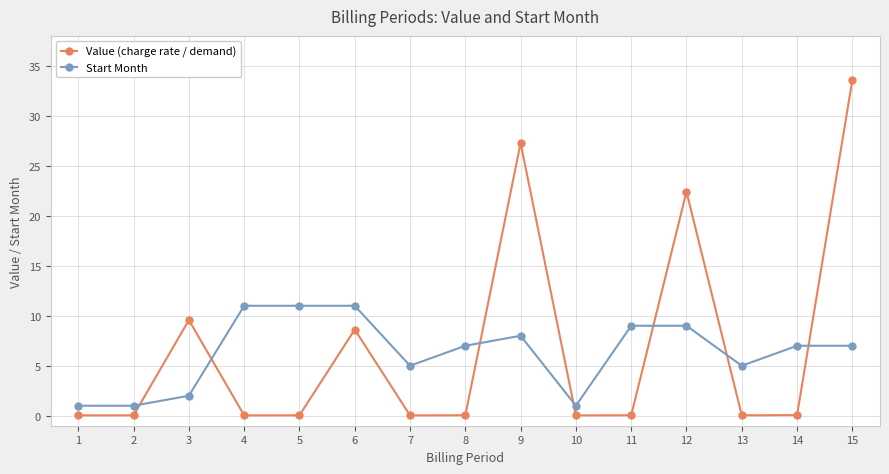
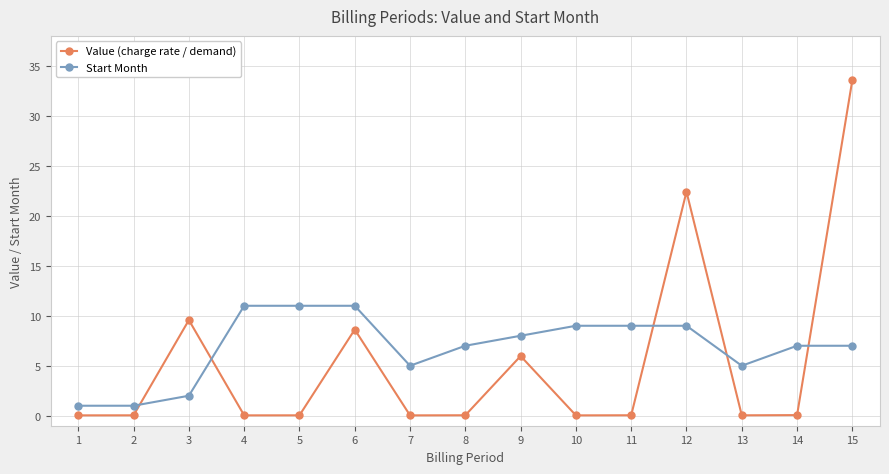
  {
    "Value (charge rate / demand)": {
      "1": 0,
      "2": 0,
      "3": 10,
      "4": 0,
      "5": 0,
      "6": 9,
      "7": 0,
      "8": 0,
-     "9": 27,
+     "9": 6,
      "10": 0,
      "11": 0,
      "12": 22,
      "13": 0,
      "14": 0,
      "15": 34
    },
    "Start Month": {
      "1": 1,
      "2": 1,
      "3": 2,
      "4": 11,
      "5": 11,
      "6": 11,
      "7": 5,
      "8": 7,
      "9": 8,
-     "10": 1,
+     "10": 9,
      "11": 9,
      "12": 9,
      "13": 5,
      "14": 7,
      "15": 7
    }
  }
